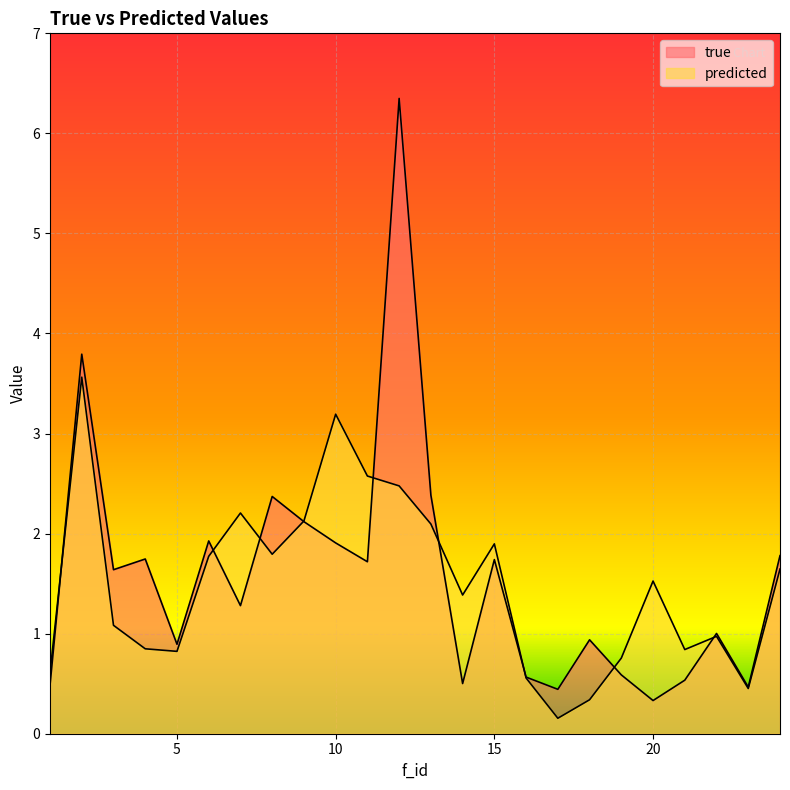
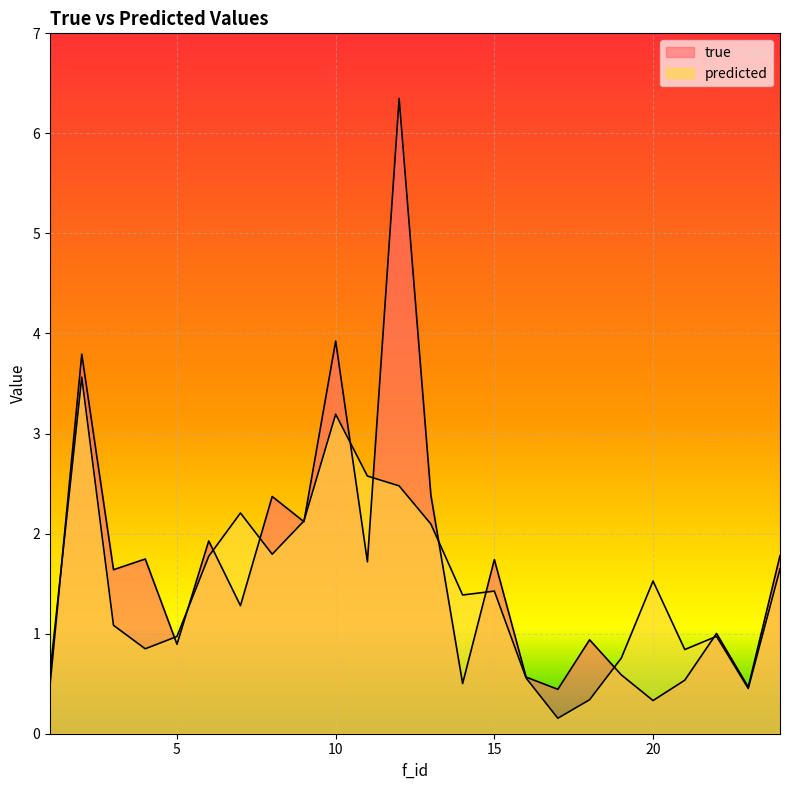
  {
    "true": {
      "5": 0.89,
-     "10": 1.91,
+     "10": 3.92,
      "15": 1.74,
      "20": 0.33
    },
    "predicted": {
-     "5": 0.82,
+     "5": 0.97,
      "10": 3.19,
-     "15": 1.90,
+     "15": 1.43,
      "20": 1.53
    }
  }
